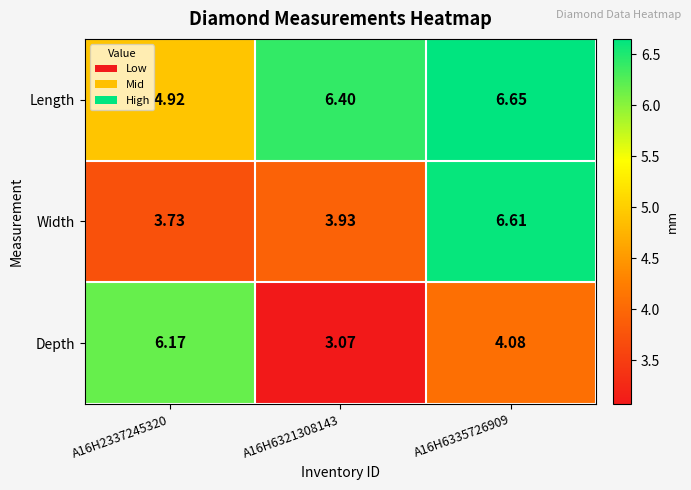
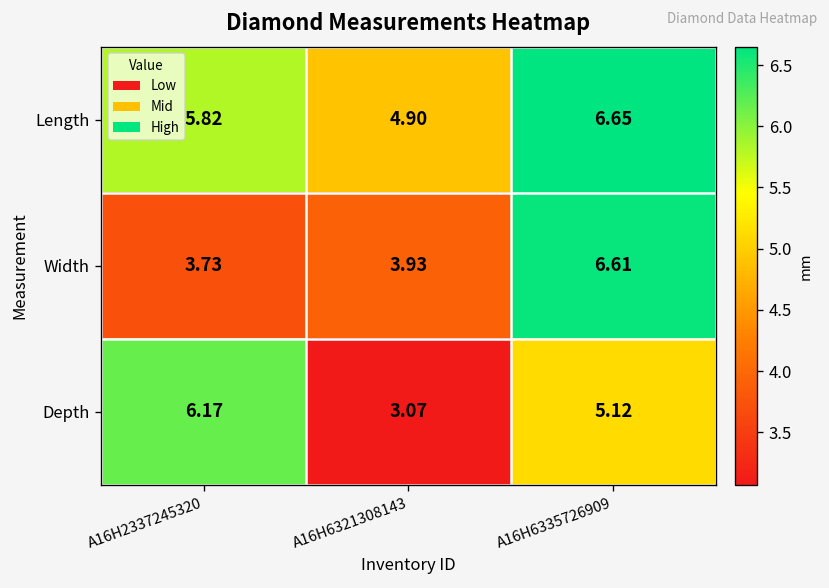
  {
    "Length": {
-     "A16H2337245320": 4.92,
-     "A16H6321308143": 6.40,
+     "A16H2337245320": 5.82,
+     "A16H6321308143": 4.90,
      "A16H6335726909": 6.65
    },
    "Width": {
      "A16H2337245320": 3.73,
      "A16H6321308143": 3.93,
      "A16H6335726909": 6.61
    },
    "Depth": {
      "A16H2337245320": 6.17,
      "A16H6321308143": 3.07,
-     "A16H6335726909": 4.08
+     "A16H6335726909": 5.12
    }
  }
